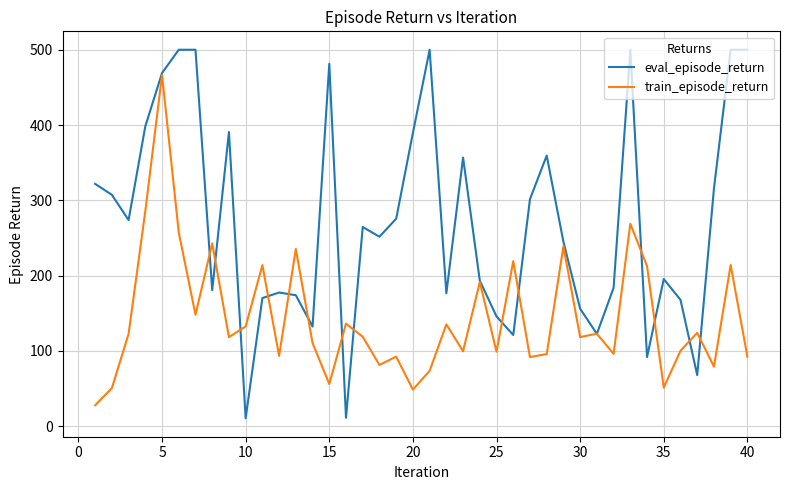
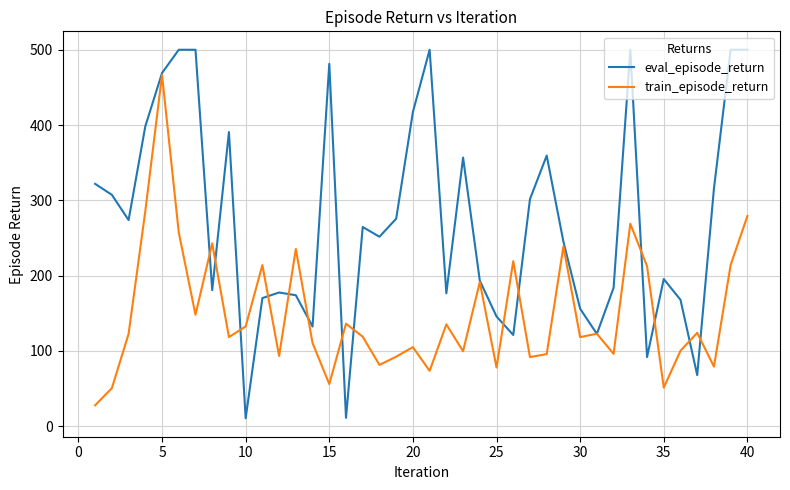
  {
    "eval_episode_return": {
      "10": 10,
      "15": 480,
-     "20": 390,
+     "20": 420,
      "25": 150,
      "30": 160,
      "35": 200
    },
    "train_episode_return": {
      "10": 130,
      "15": 60,
-     "20": 50,
-     "25": 100,
+     "20": 100,
+     "25": 80,
      "30": 120,
      "35": 50,
-     "40": 90
+     "40": 280
    }
  }
